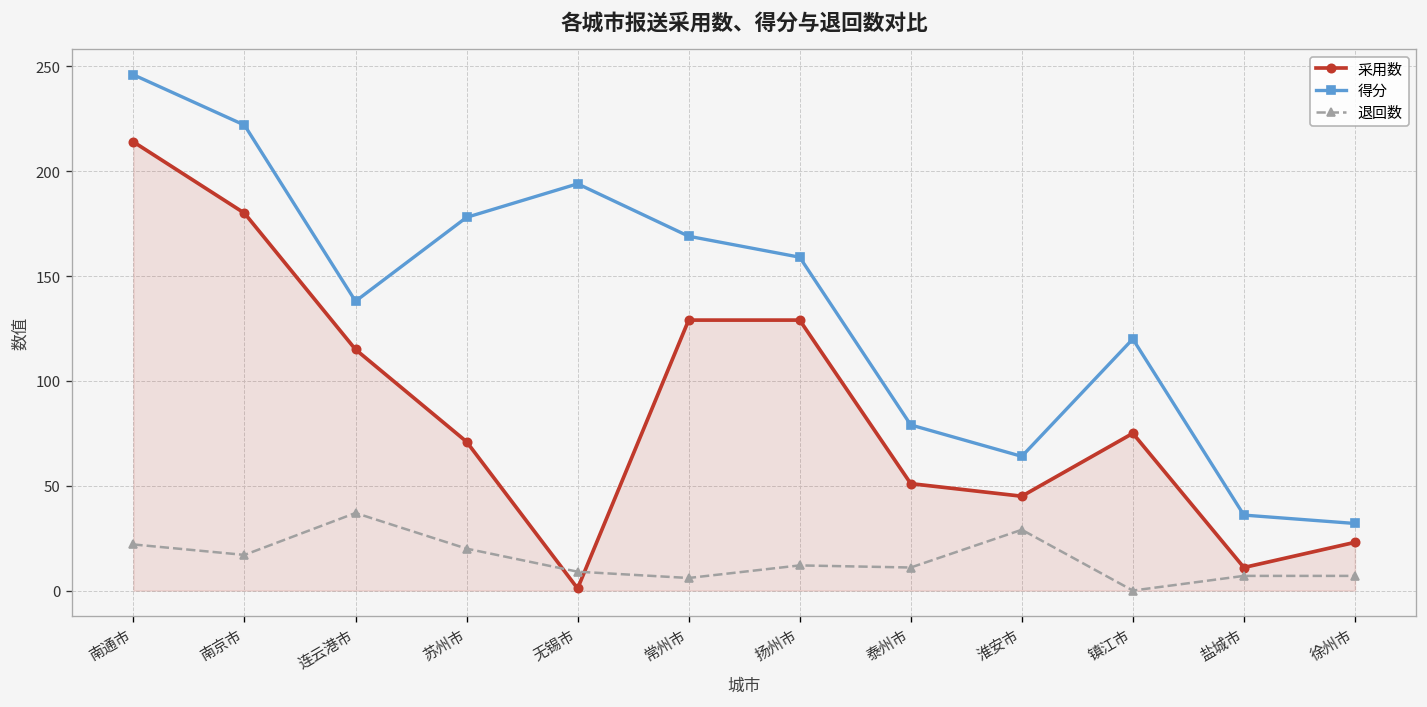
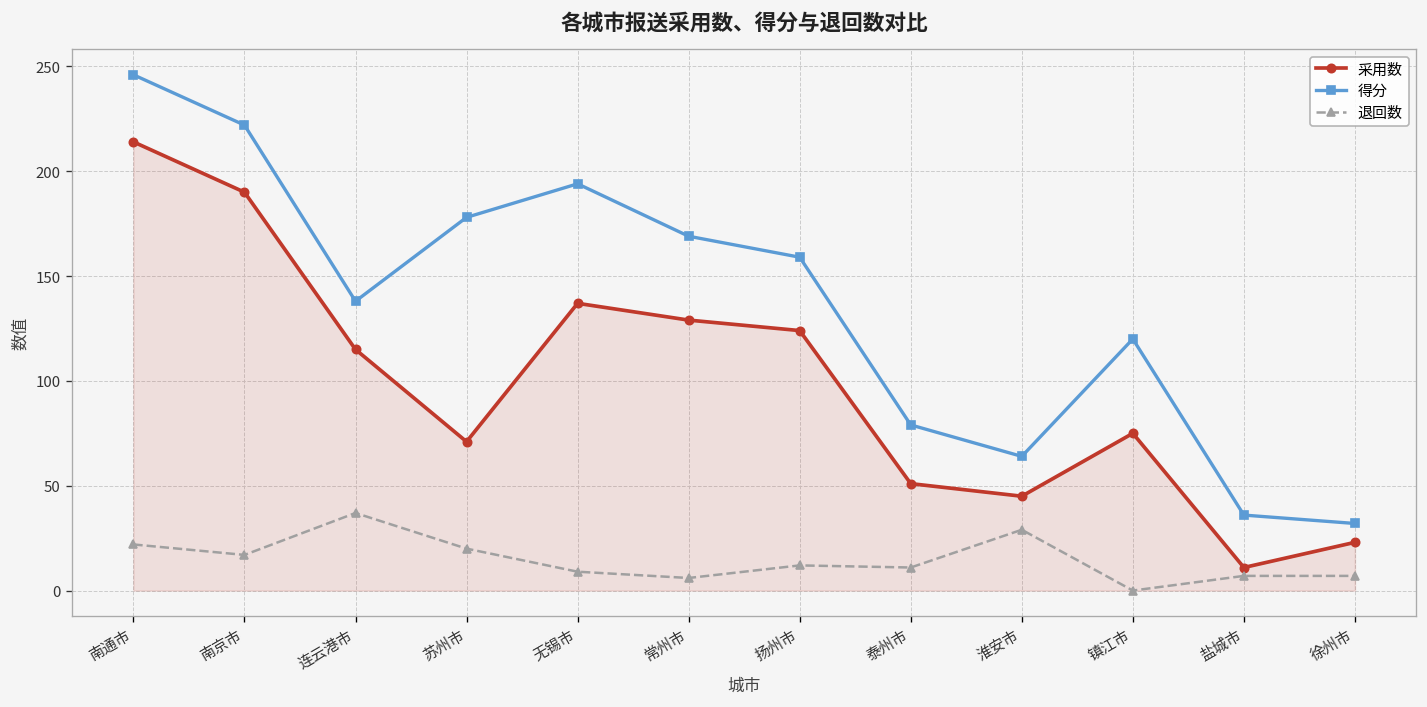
  {
    "采用数": {
      "南通市": 214,
-     "南京市": 180,
+     "南京市": 190,
      "连云港市": 115,
      "苏州市": 71,
-     "无锡市": 1,
+     "无锡市": 137,
      "常州市": 129,
-     "扬州市": 129,
+     "扬州市": 124,
      "泰州市": 51,
      "淮安市": 45,
      "镇江市": 75,
      "盐城市": 11,
      "徐州市": 23
    },
    "得分": {
      "南通市": 246,
      "南京市": 222,
      "连云港市": 138,
      "苏州市": 178,
      "无锡市": 194,
      "常州市": 169,
      "扬州市": 159,
      "泰州市": 79,
      "淮安市": 64,
      "镇江市": 120,
      "盐城市": 36,
      "徐州市": 32
    },
    "退回数": {
      "南通市": 22,
      "南京市": 17,
      "连云港市": 37,
      "苏州市": 20,
      "无锡市": 9,
      "常州市": 6,
      "扬州市": 12,
      "泰州市": 11,
      "淮安市": 29,
      "镇江市": 0,
      "盐城市": 7,
      "徐州市": 7
    }
  }
